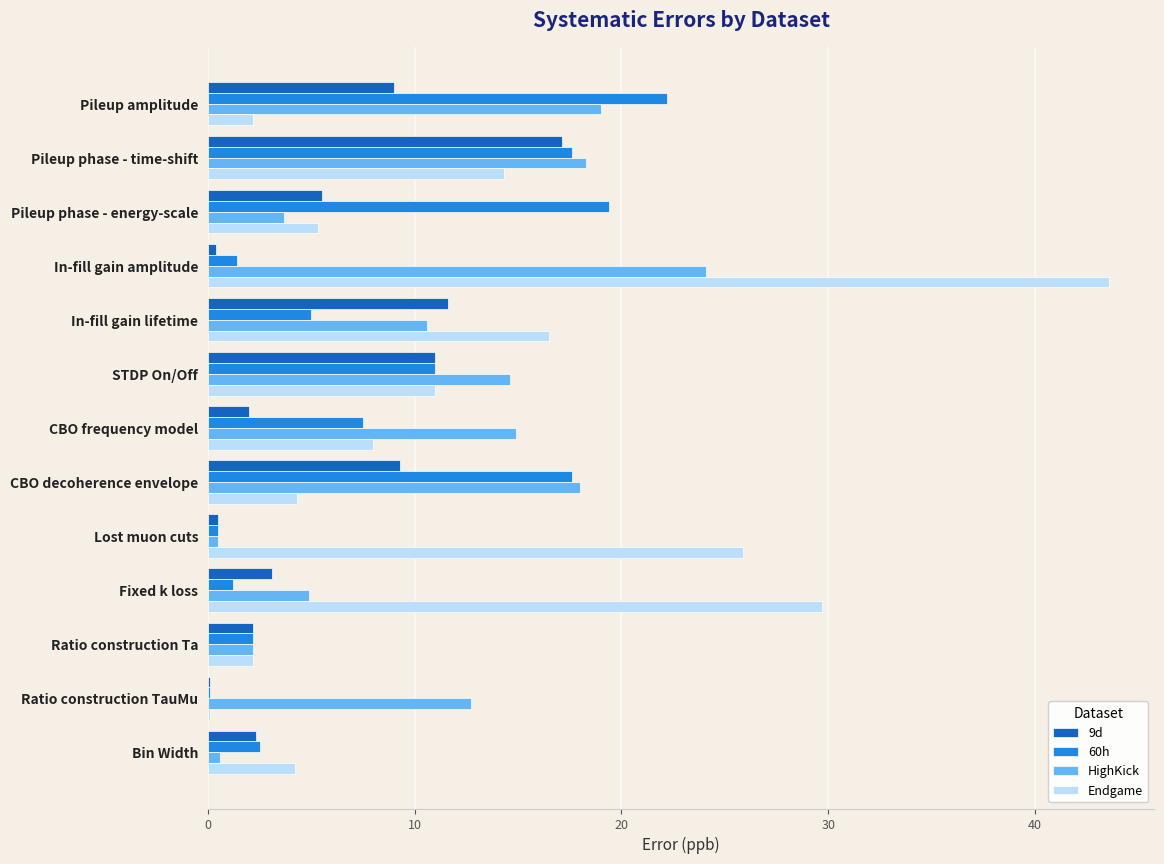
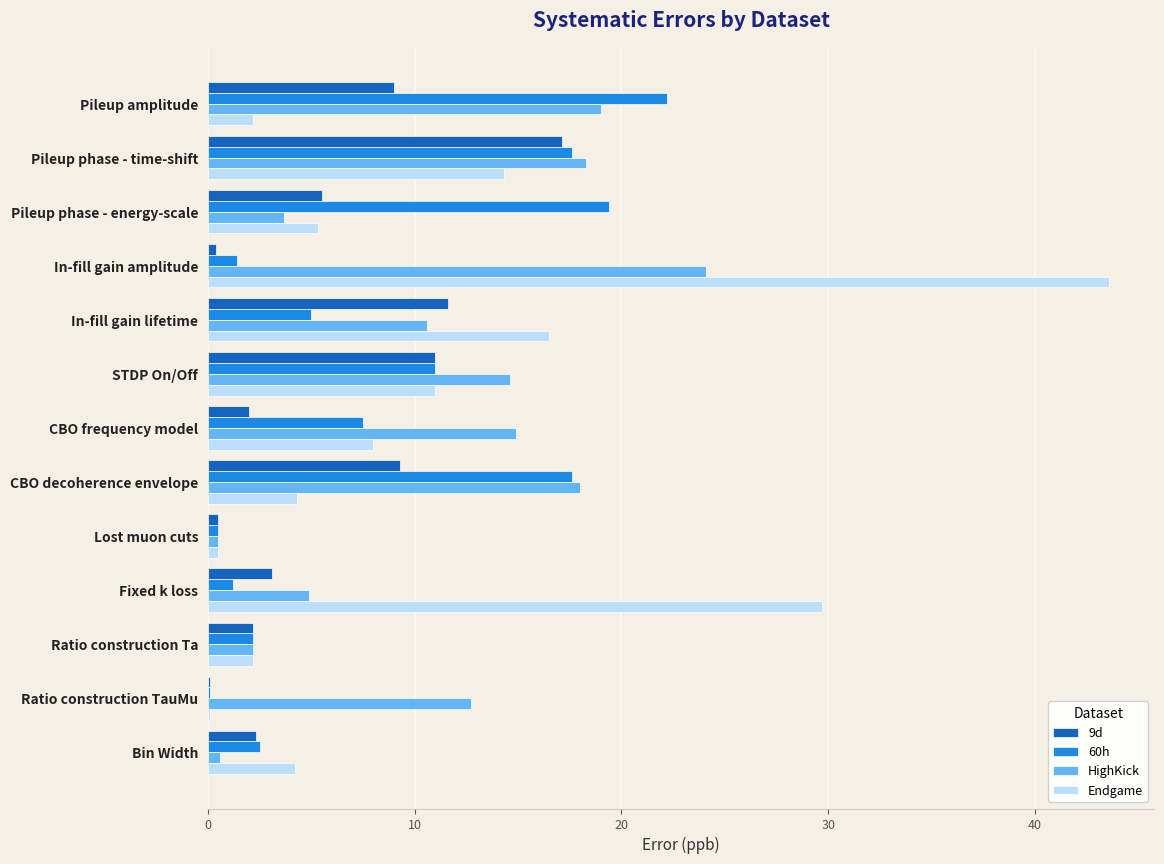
  {
    "HighKick": {
      "Pileup amplitude": 19.0,
      "Pileup phase - time-shift": 18.3,
      "Pileup phase - energy-scale": 3.7,
      "In-fill gain amplitude": 24.1,
      "In-fill gain lifetime": 10.6,
      "STDP On/Off": 14.6,
      "CBO frequency model": 14.9,
      "CBO decoherence envelope": 18.0,
      "Lost muon cuts": 0.5,
      "Fixed k loss": 4.9,
      "Ratio construction Ta": 2.2,
      "Ratio construction TauMu": 12.7,
      "Bin Width": 0.6
    },
    "Endgame": {
      "Pileup amplitude": 2.2,
      "Pileup phase - time-shift": 14.3,
      "Pileup phase - energy-scale": 5.3,
      "In-fill gain amplitude": 43.6,
      "In-fill gain lifetime": 16.5,
      "STDP On/Off": 11.0,
      "CBO frequency model": 8.0,
      "CBO decoherence envelope": 4.3,
-     "Lost muon cuts": 25.9,
+     "Lost muon cuts": 0.5,
      "Fixed k loss": 29.7,
      "Ratio construction Ta": 2.2,
      "Bin Width": 4.2
    }
  }
